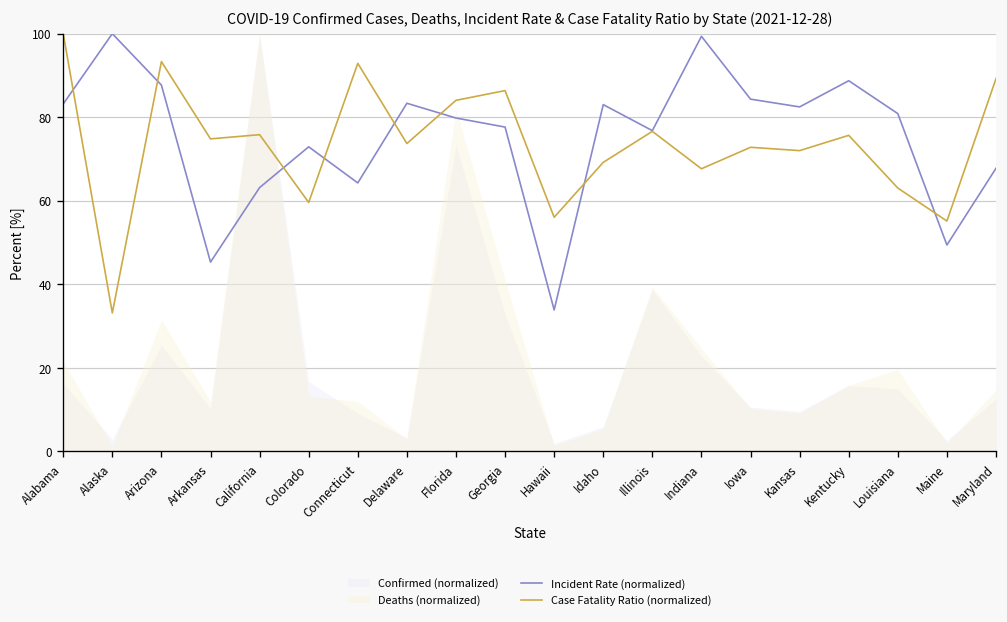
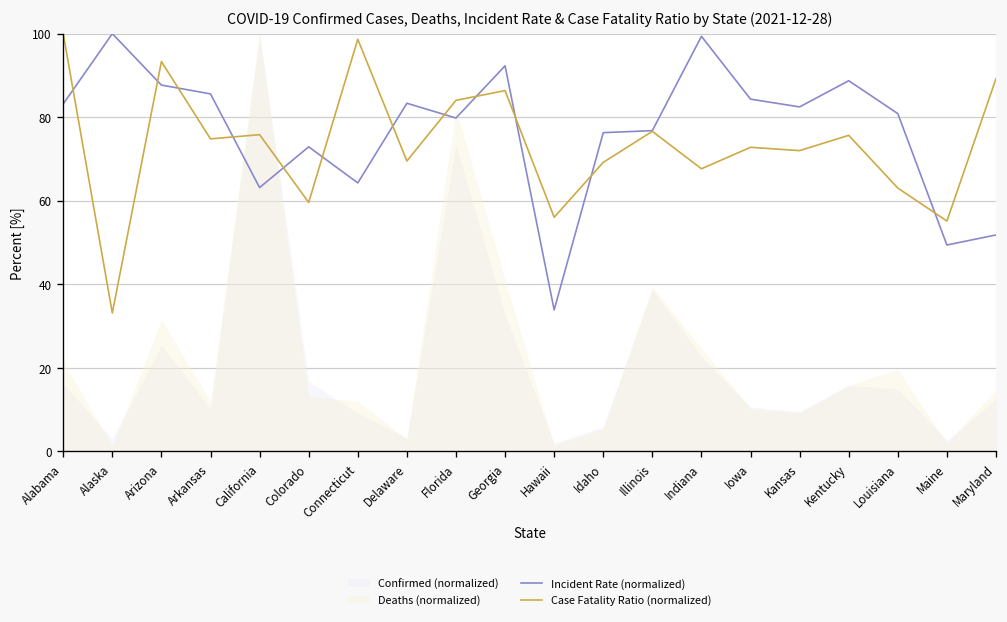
  {
    "Incident Rate (normalized)": {
      "Alabama": 83,
      "Alaska": 100,
      "Arizona": 88,
-     "Arkansas": 45,
+     "Arkansas": 86,
      "California": 63,
      "Colorado": 73,
      "Connecticut": 64,
      "Delaware": 83,
      "Florida": 80,
-     "Georgia": 78,
+     "Georgia": 92,
      "Hawaii": 34,
-     "Idaho": 83,
+     "Idaho": 76,
      "Indiana": 99,
      "Iowa": 84,
      "Kansas": 82,
      "Kentucky": 89,
      "Louisiana": 81,
      "Maine": 49,
-     "Maryland": 68
+     "Maryland": 52
    },
    "Case Fatality Ratio (normalized)": {
      "Alabama": 100,
      "Alaska": 33,
      "Arizona": 93,
      "Arkansas": 75,
      "California": 76,
      "Colorado": 60,
-     "Connecticut": 93,
-     "Delaware": 74,
+     "Connecticut": 99,
+     "Delaware": 70,
      "Florida": 84,
      "Georgia": 86,
      "Hawaii": 56,
      "Idaho": 69,
      "Indiana": 68,
      "Iowa": 73,
      "Kansas": 72,
      "Kentucky": 76,
      "Louisiana": 63,
      "Maine": 55,
      "Maryland": 89
    }
  }
